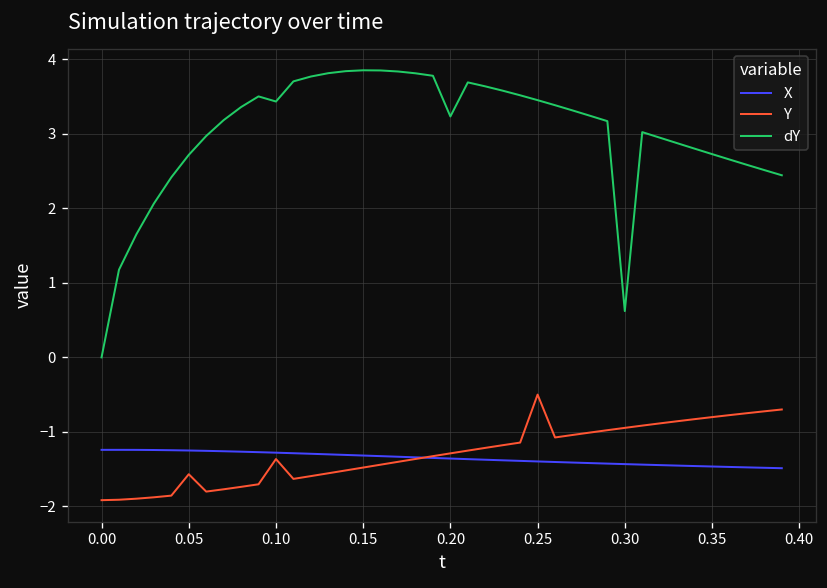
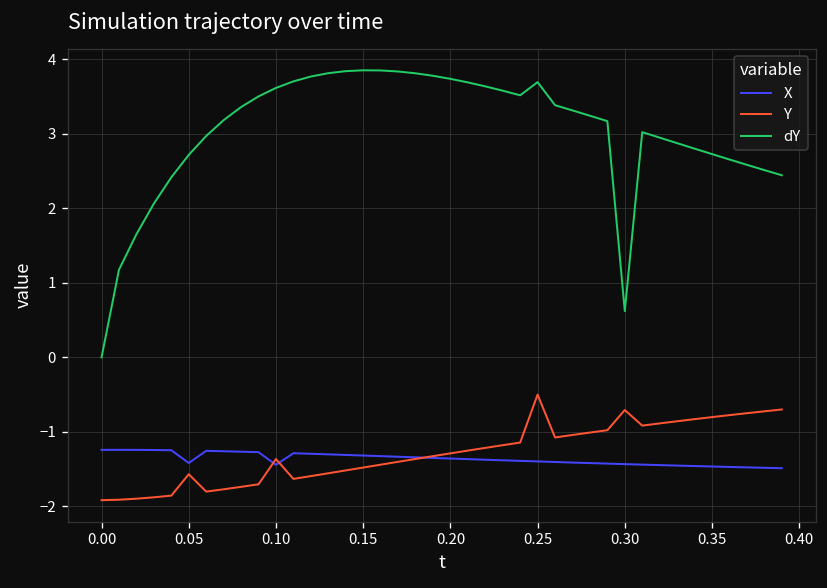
  {
    "X": {
      "0.00": -1.2,
-     "0.05": -1.2,
-     "0.10": -1.3,
+     "0.05": -1.4,
+     "0.10": -1.4,
      "0.15": -1.3,
      "0.20": -1.4,
      "0.25": -1.4,
      "0.30": -1.4,
      "0.35": -1.5
    },
    "Y": {
      "0.00": -1.9,
      "0.05": -1.6,
      "0.10": -1.4,
      "0.15": -1.5,
      "0.20": -1.3,
      "0.25": -0.5,
-     "0.30": -0.9,
+     "0.30": -0.7,
      "0.35": -0.8
    },
    "dY": {
      "0.00": 0.0,
      "0.05": 2.7,
-     "0.10": 3.4,
+     "0.10": 3.6,
      "0.15": 3.9,
-     "0.20": 3.2,
-     "0.25": 3.5,
+     "0.20": 3.7,
+     "0.25": 3.7,
      "0.30": 0.6,
      "0.35": 2.7
    }
  }
